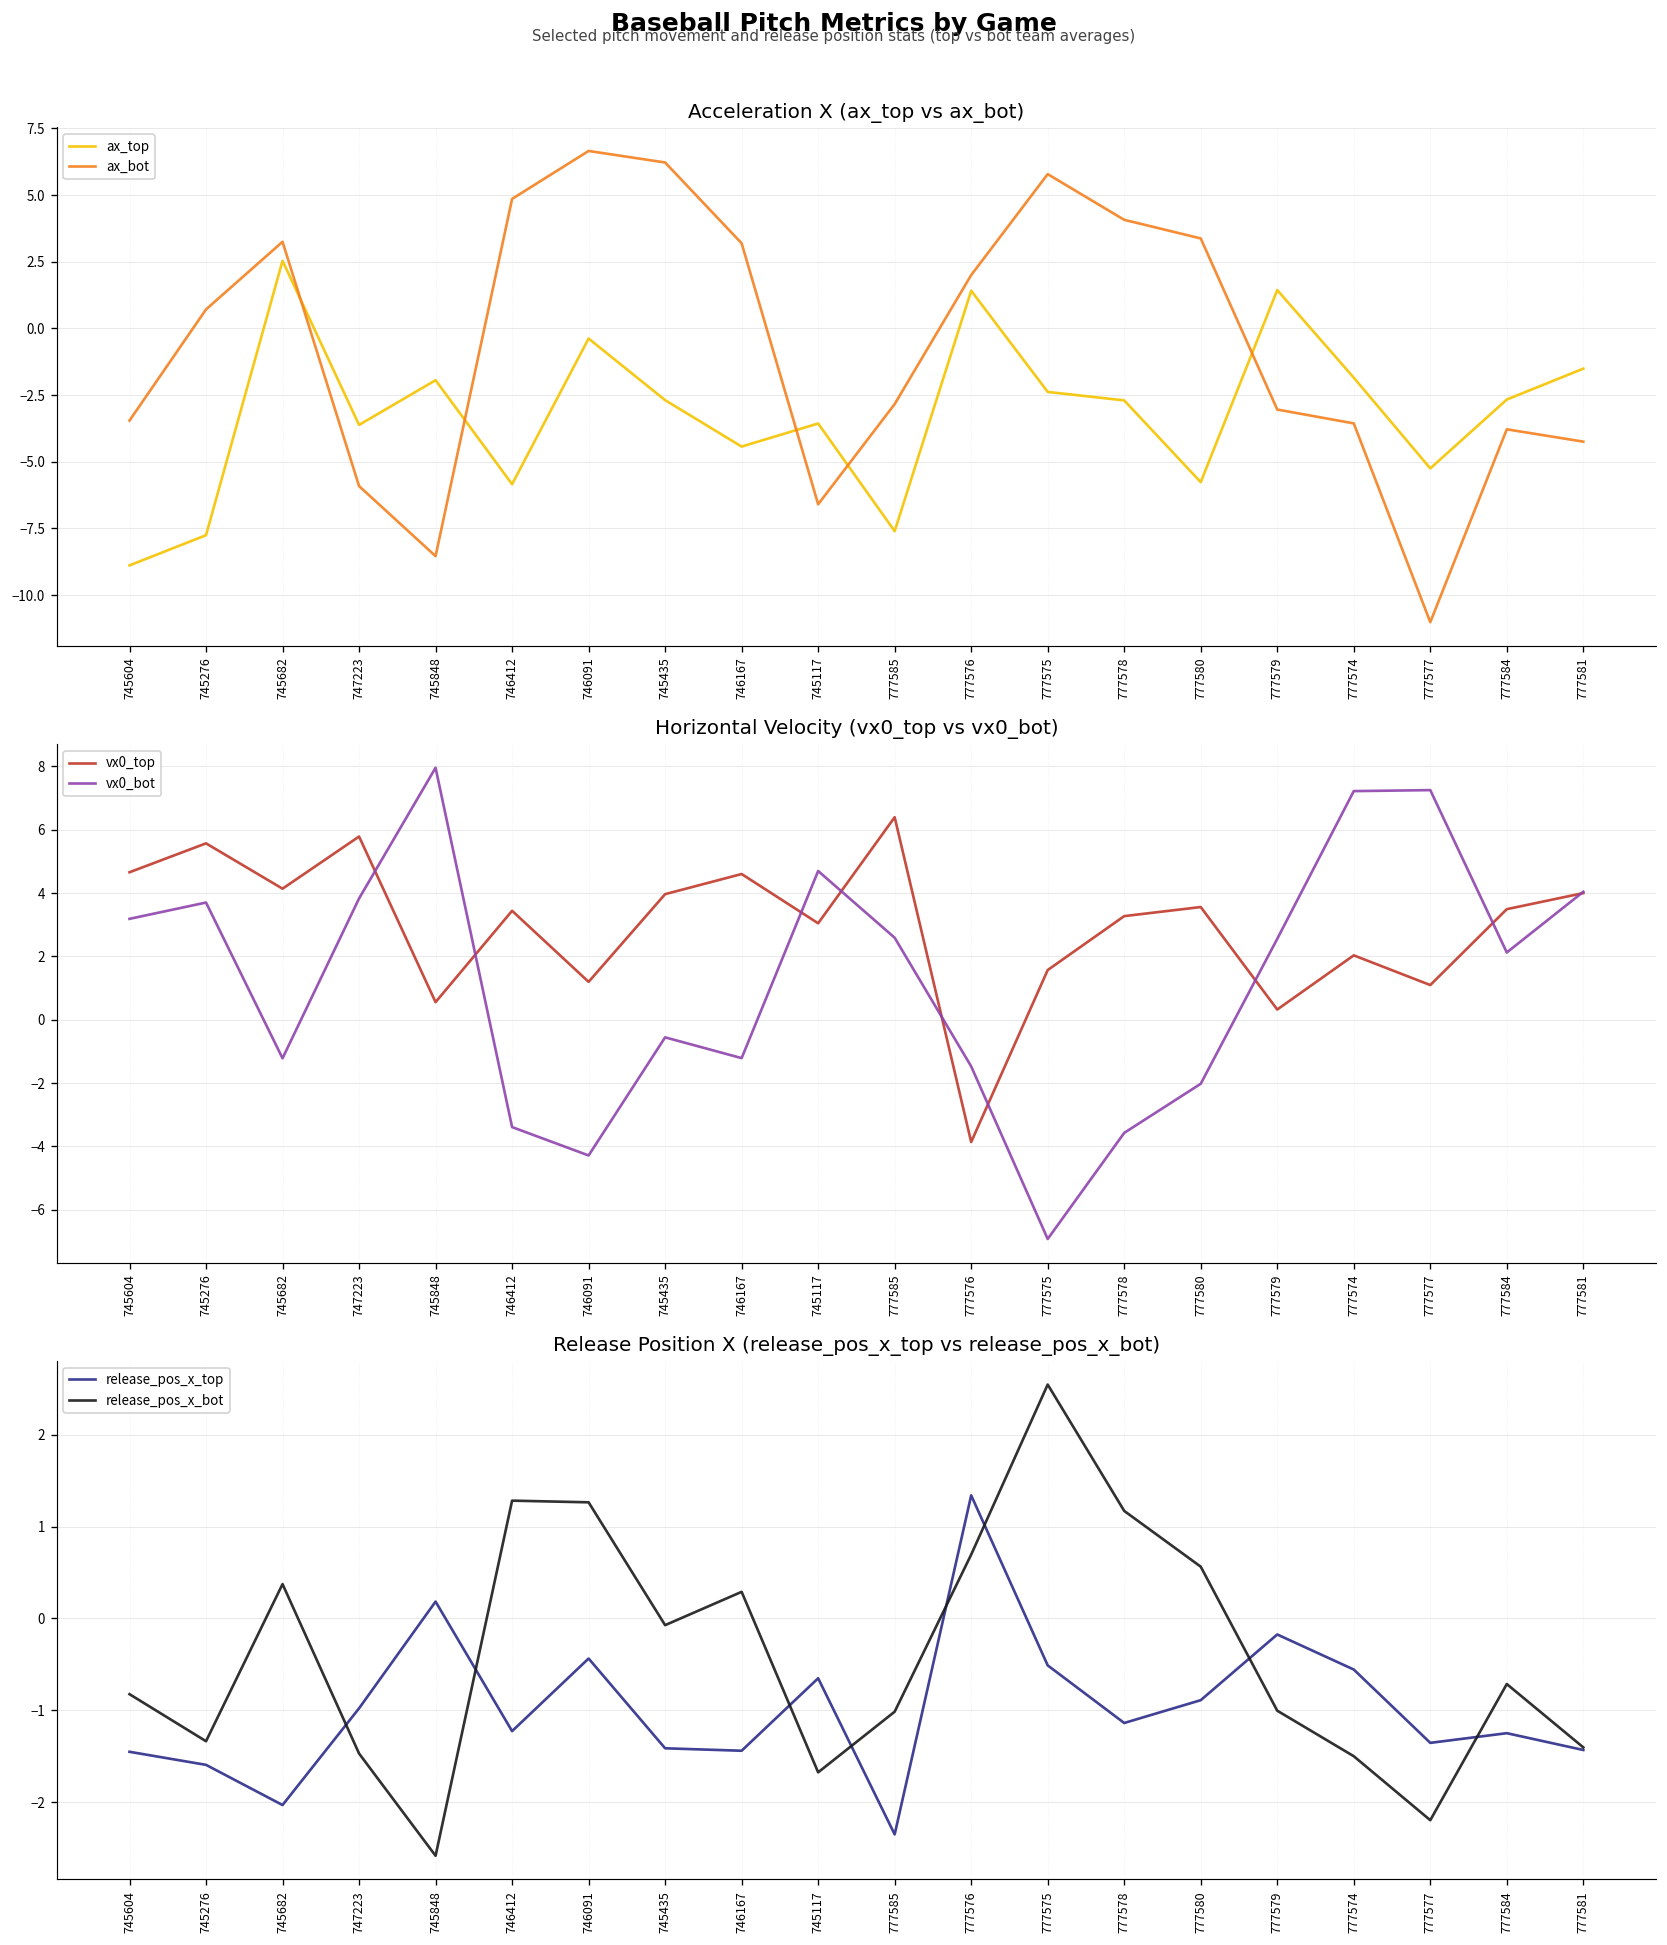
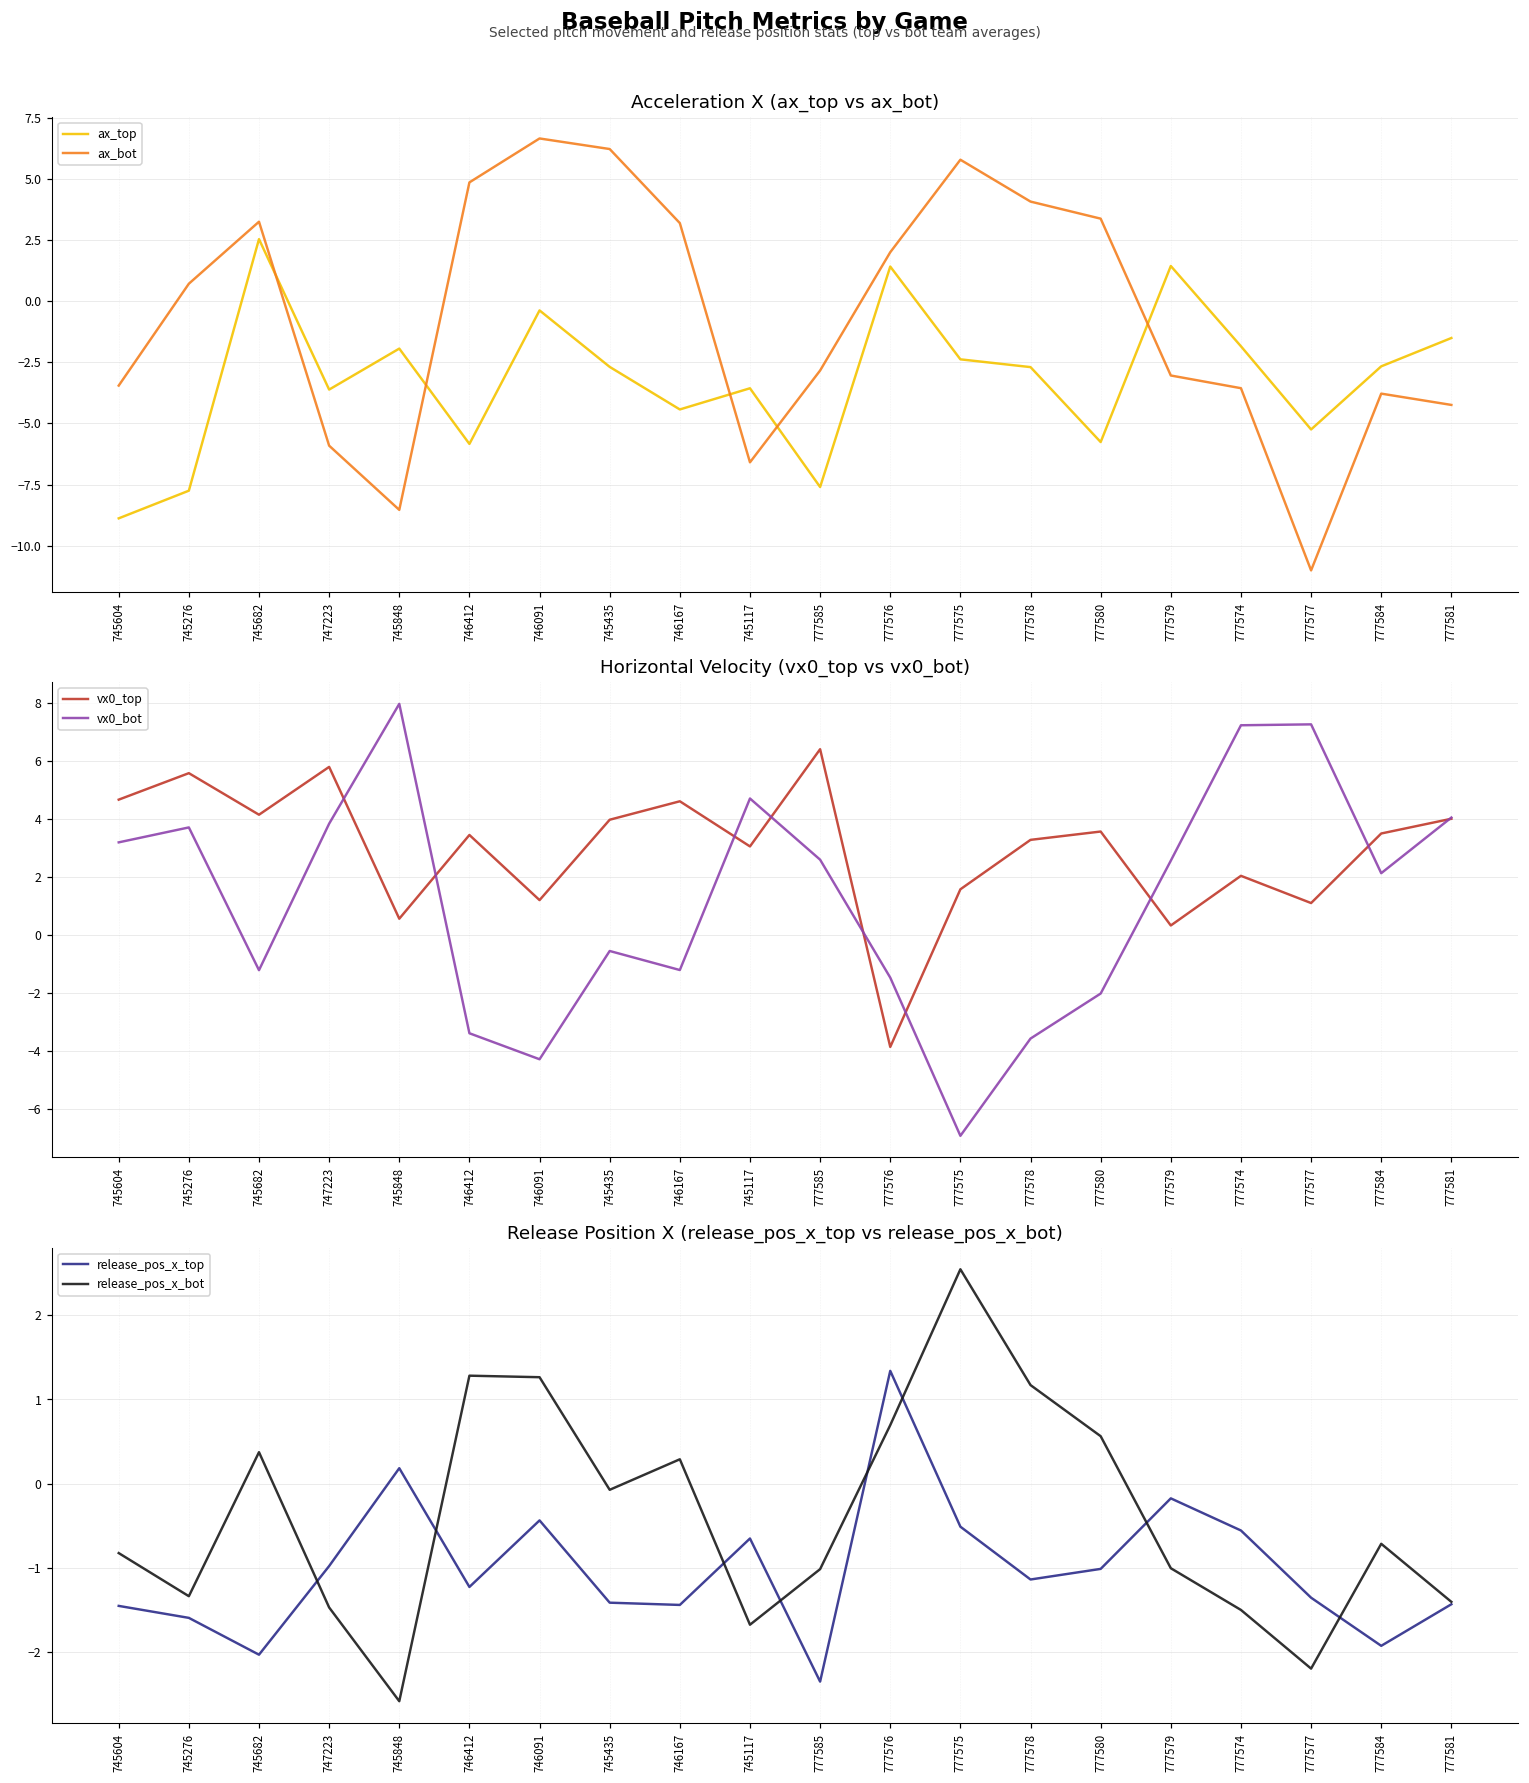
  {
    "Acceleration X (ax_top vs ax_bot)": {
      "ax_top": {
        "745604": -8.9,
        "745276": -7.8,
        "745682": 2.5,
        "747223": -3.6,
        "745848": -1.9,
        "746412": -5.8,
        "746091": -0.4,
        "745435": -2.7,
        "746167": -4.4,
        "745117": -3.6,
        "777585": -7.6,
        "777576": 1.4,
        "777575": -2.4,
        "777578": -2.7,
        "777580": -5.8,
        "777579": 1.4,
        "777574": -1.8,
        "777577": -5.2,
        "777584": -2.7,
        "777581": -1.5
      },
      "ax_bot": {
        "745604": -3.5,
        "745276": 0.7,
        "745682": 3.2,
        "747223": -5.9,
        "745848": -8.5,
        "746412": 4.8,
        "746091": 6.6,
        "745435": 6.2,
        "746167": 3.2,
        "745117": -6.6,
        "777585": -2.8,
        "777576": 2.0,
        "777575": 5.8,
        "777578": 4.1,
        "777580": 3.4,
        "777579": -3.0,
        "777574": -3.6,
        "777577": -11.0,
        "777584": -3.8,
        "777581": -4.2
      }
    },
    "Horizontal Velocity (vx0_top vs vx0_bot)": {
      "vx0_top": {
        "745604": 4.7,
        "745276": 5.6,
        "745682": 4.1,
        "747223": 5.8,
        "745848": 0.6,
        "746412": 3.4,
        "746091": 1.2,
        "745435": 4.0,
        "746167": 4.6,
        "745117": 3.0,
        "777585": 6.4,
        "777576": -3.9,
        "777575": 1.6,
        "777578": 3.3,
        "777580": 3.6,
        "777579": 0.3,
        "777574": 2.0,
        "777577": 1.1,
        "777584": 3.5
      },
      "vx0_bot": {
        "745604": 3.2,
        "745276": 3.7,
        "745682": -1.2,
        "747223": 3.8,
        "745848": 8.0,
        "746412": -3.4,
        "746091": -4.3,
        "745435": -0.6,
        "746167": -1.2,
        "745117": 4.7,
        "777585": 2.6,
        "777576": -1.5,
        "777575": -6.9,
        "777578": -3.6,
        "777580": -2.0,
        "777579": 2.6,
        "777574": 7.2,
        "777577": 7.2,
        "777584": 2.1
      }
    },
    "Release Position X (release_pos_x_top vs release_pos_x_bot)": {
      "release_pos_x_top": {
        "745604": -1.5,
        "745276": -1.6,
        "745682": -2.0,
        "747223": -1.0,
        "745848": 0.2,
        "746412": -1.2,
        "746091": -0.4,
        "745435": -1.4,
        "746167": -1.4,
        "745117": -0.7,
        "777585": -2.4,
        "777576": 1.3,
        "777575": -0.5,
        "777578": -1.1,
-       "777580": -0.9,
+       "777580": -1.0,
        "777579": -0.2,
        "777574": -0.6,
        "777577": -1.4,
-       "777584": -1.2
+       "777584": -1.9
      },
      "release_pos_x_bot": {
        "745604": -0.8,
        "745276": -1.3,
        "745682": 0.4,
        "747223": -1.5,
        "745848": -2.6,
        "746412": 1.3,
        "746091": 1.3,
        "745435": -0.1,
        "746167": 0.3,
        "745117": -1.7,
        "777585": -1.0,
        "777576": 0.7,
        "777575": 2.5,
        "777578": 1.2,
        "777580": 0.6,
        "777579": -1.0,
        "777574": -1.5,
        "777577": -2.2,
        "777584": -0.7
      }
    }
  }
